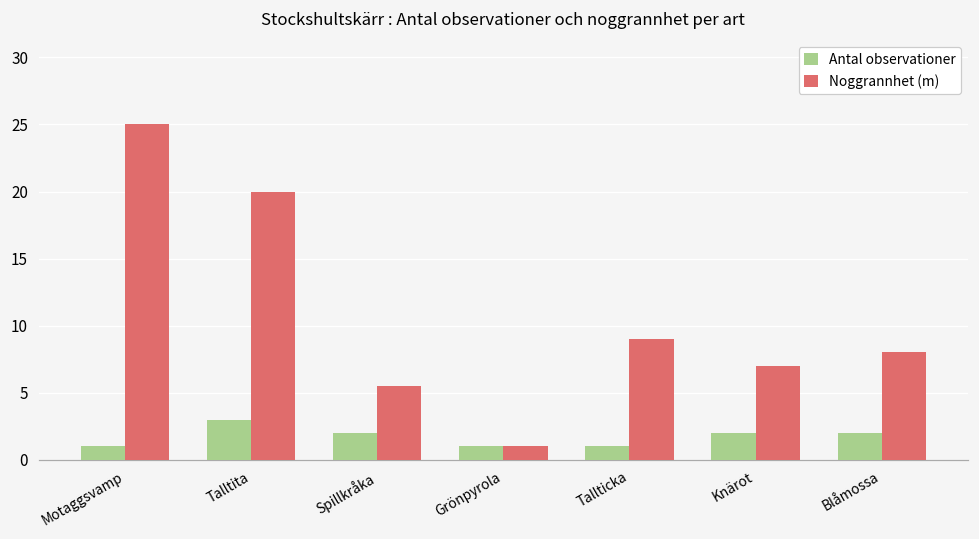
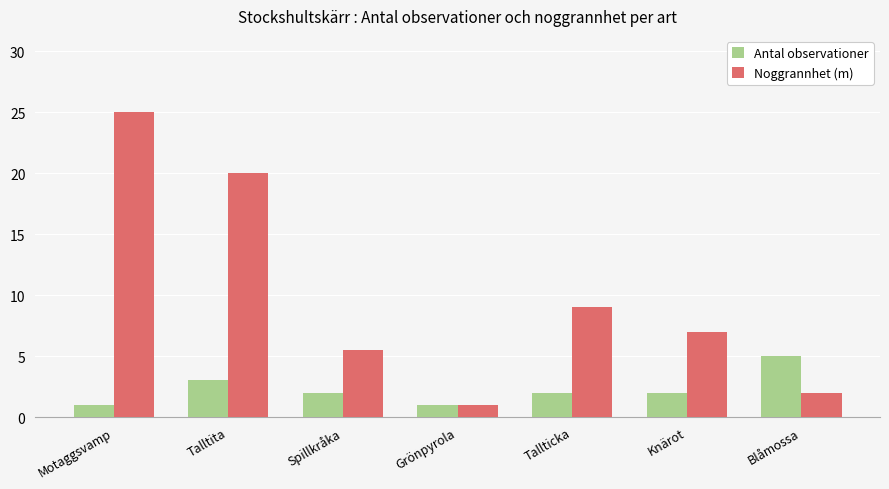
  {
    "Antal observationer": {
      "Motaggsvamp": 1,
      "Talltita": 3,
      "Spillkråka": 2,
      "Grönpyrola": 1,
-     "Tallticka": 1,
+     "Tallticka": 2,
      "Knärot": 2,
-     "Blåmossa": 2
+     "Blåmossa": 5
    },
    "Noggrannhet (m)": {
      "Motaggsvamp": 25,
      "Talltita": 20,
      "Spillkråka": 5.5,
      "Grönpyrola": 1,
      "Tallticka": 9,
      "Knärot": 7,
-     "Blåmossa": 8
+     "Blåmossa": 2
    }
  }
